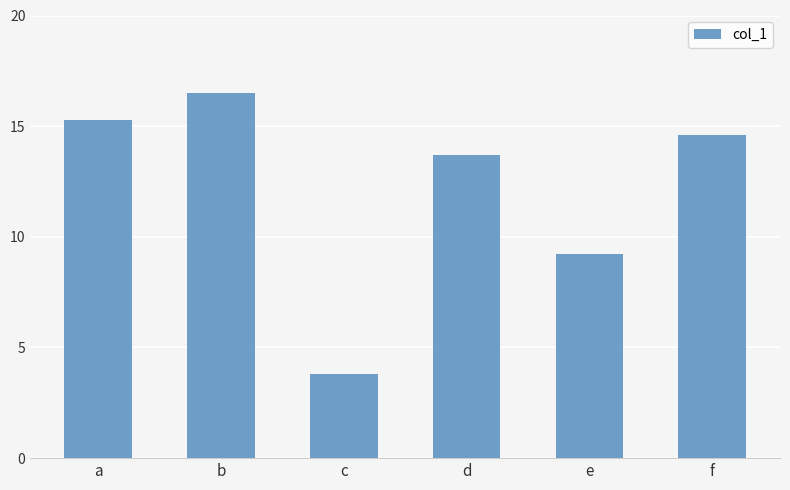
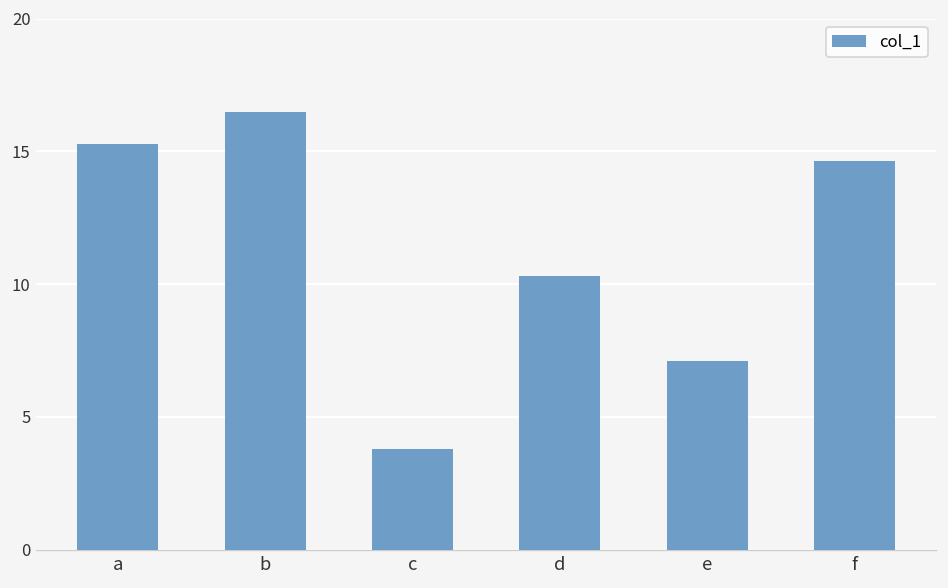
  {
    "a": 15.3,
    "b": 16.5,
    "c": 3.8,
-   "d": 13.7,
-   "e": 9.2,
+   "d": 10.3,
+   "e": 7.1,
    "f": 14.6
  }
